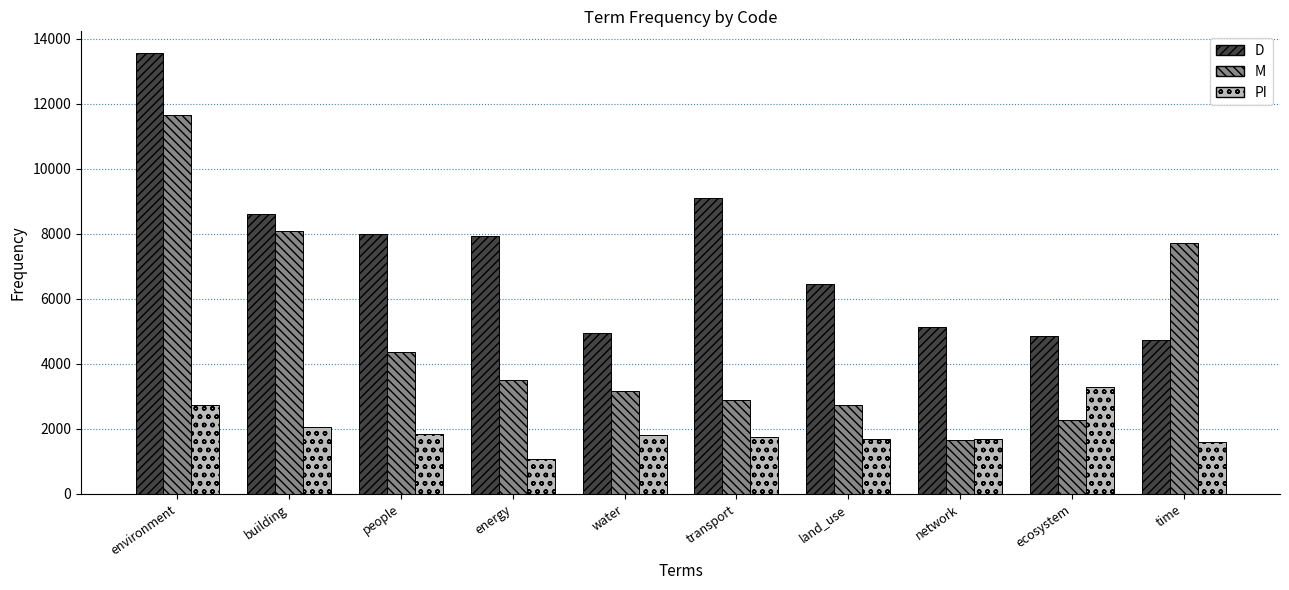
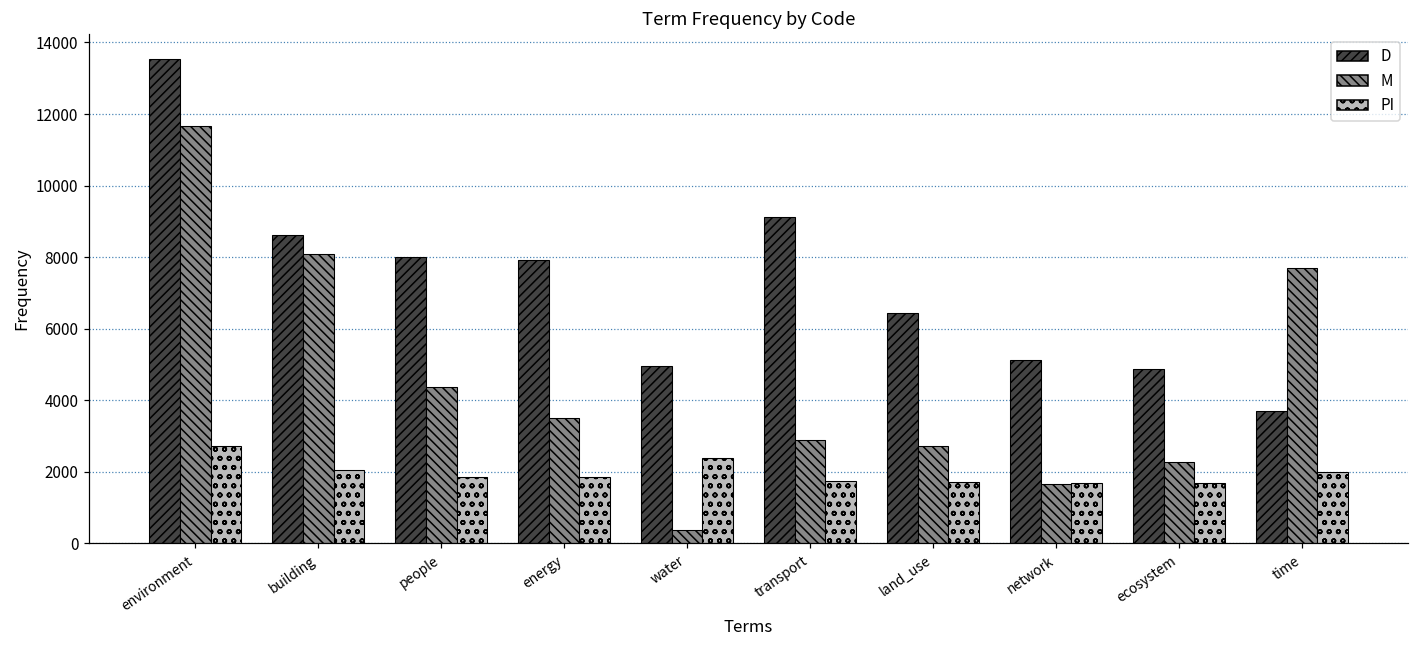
  {
    "D": {
      "environment": 13500,
      "building": 8600,
      "people": 8000,
      "energy": 7900,
      "water": 4900,
      "transport": 9100,
      "land_use": 6400,
      "network": 5100,
      "ecosystem": 4900,
-     "time": 4700
+     "time": 3700
    },
    "M": {
      "environment": 11700,
      "building": 8100,
      "people": 4400,
      "energy": 3500,
-     "water": 3200,
+     "water": 400,
      "transport": 2900,
      "land_use": 2700,
      "network": 1700,
      "ecosystem": 2300,
      "time": 7700
    },
    "PI": {
      "environment": 2700,
      "building": 2000,
      "people": 1800,
-     "energy": 1100,
-     "water": 1800,
+     "energy": 1800,
+     "water": 2400,
      "transport": 1700,
      "land_use": 1700,
      "network": 1700,
-     "ecosystem": 3300,
-     "time": 1600
+     "ecosystem": 1700,
+     "time": 2000
    }
  }
